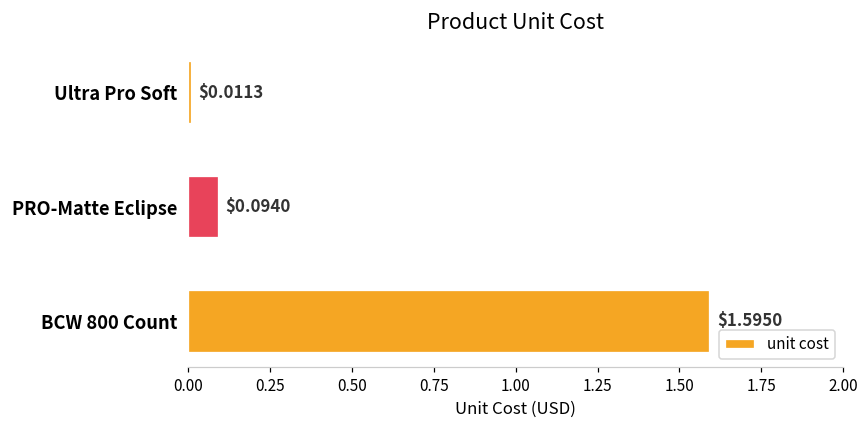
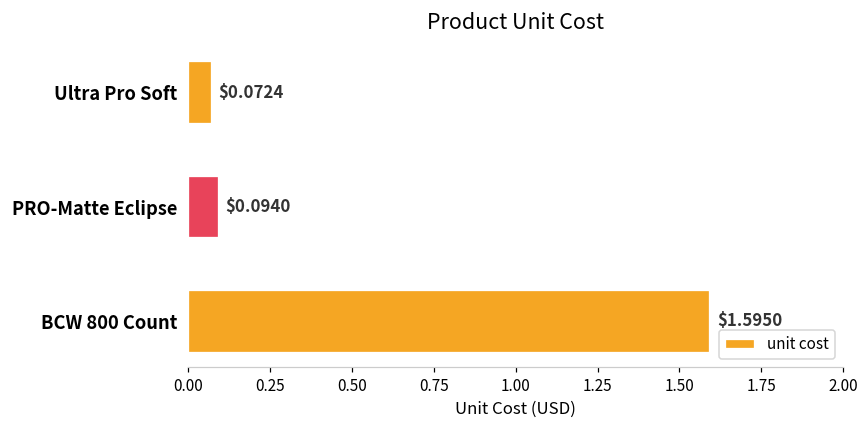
  {
-   "Ultra Pro Soft": "$0.0113",
+   "Ultra Pro Soft": "$0.0724",
    "PRO-Matte Eclipse": "$0.0940",
    "BCW 800 Count": "$1.5950"
  }
